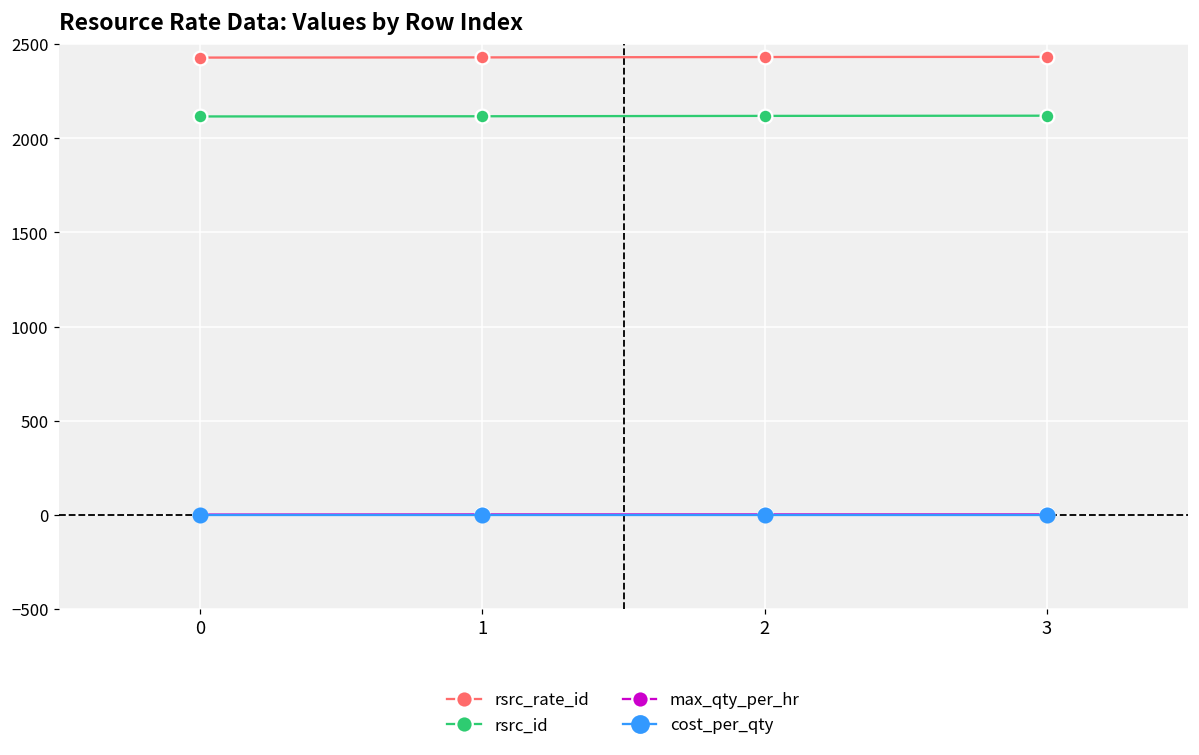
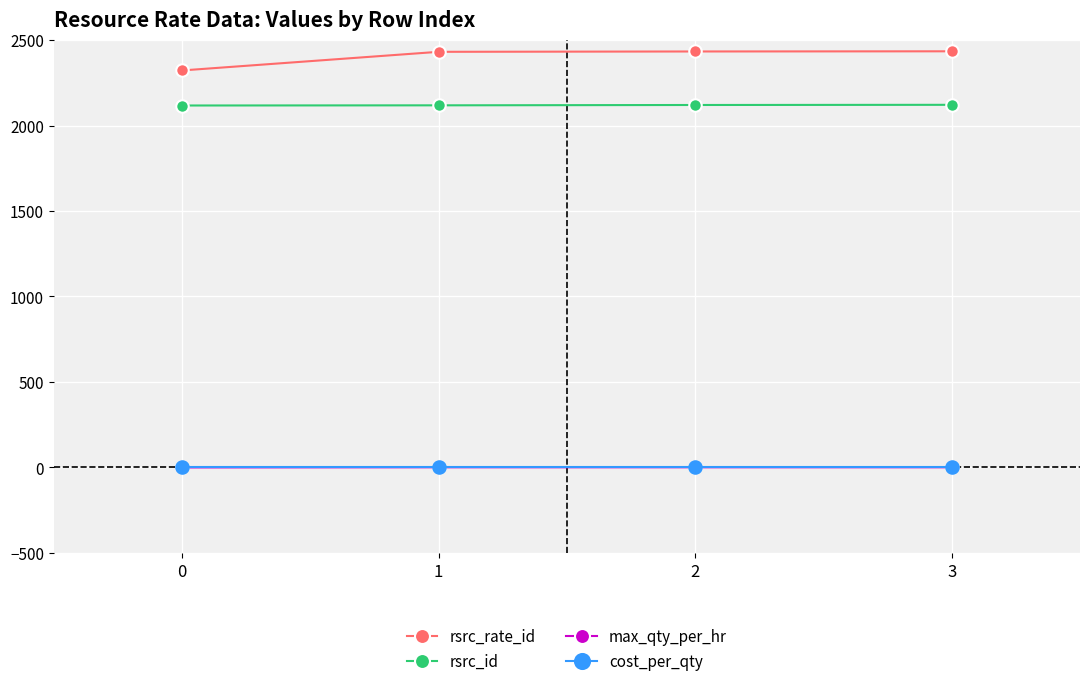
  {
    "rsrc_rate_id": {
-     "0": 2430,
+     "0": 2320,
      "1": 2430,
      "2": 2430,
      "3": 2430
    },
    "rsrc_id": {
      "0": 2120,
      "1": 2120,
      "2": 2120,
      "3": 2120
    },
    "cost_per_qty": {
      "0": 0,
      "1": 0,
      "2": 0,
      "3": 0
    }
  }
